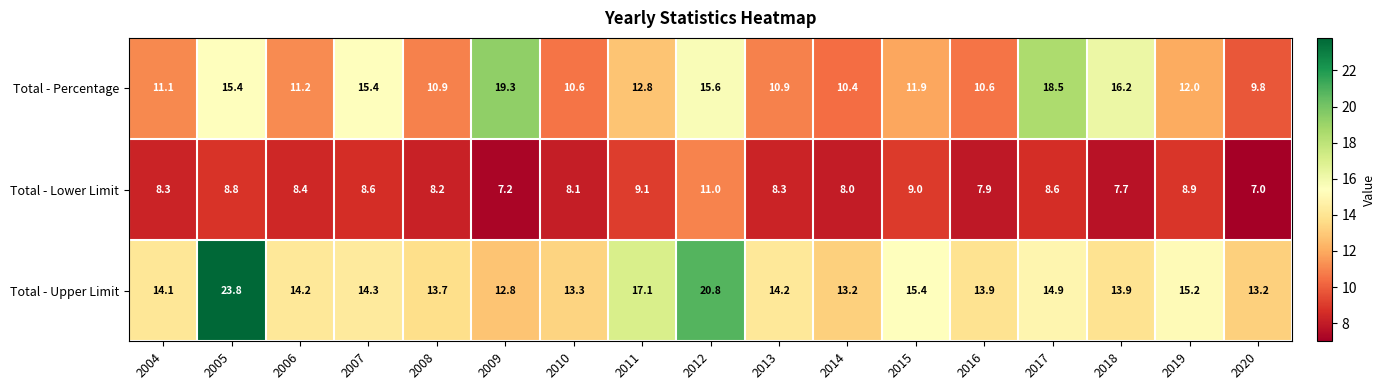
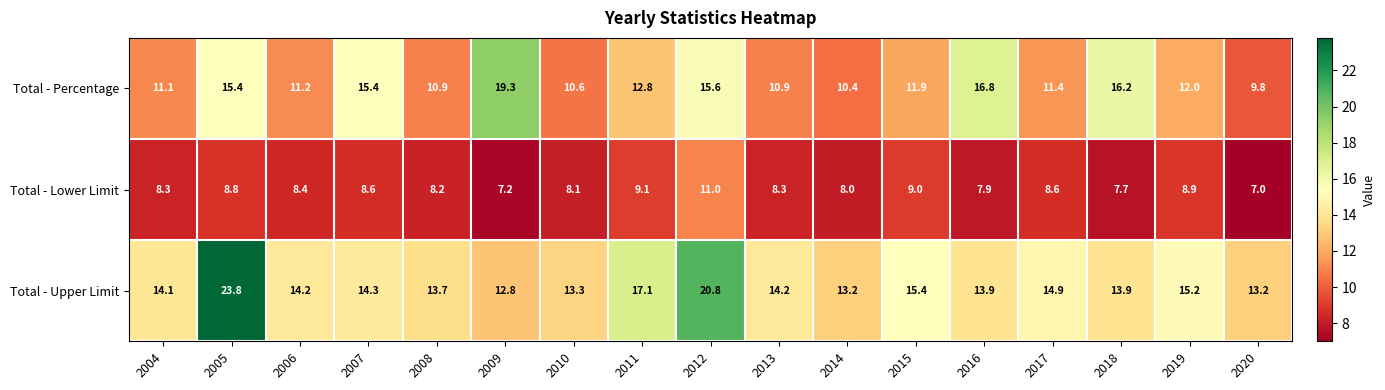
  {
    "Total - Percentage": {
      "2004": 11.1,
      "2005": 15.4,
      "2006": 11.2,
      "2007": 15.4,
      "2008": 10.9,
      "2009": 19.3,
      "2010": 10.6,
      "2011": 12.8,
      "2012": 15.6,
      "2013": 10.9,
      "2014": 10.4,
      "2015": 11.9,
-     "2016": 10.6,
-     "2017": 18.5,
+     "2016": 16.8,
+     "2017": 11.4,
      "2018": 16.2,
      "2019": 12.0,
      "2020": 9.8
    },
    "Total - Lower Limit": {
      "2004": 8.3,
      "2005": 8.8,
      "2006": 8.4,
      "2007": 8.6,
      "2008": 8.2,
      "2009": 7.2,
      "2010": 8.1,
      "2011": 9.1,
      "2012": 11.0,
      "2013": 8.3,
      "2014": 8.0,
      "2015": 9.0,
      "2016": 7.9,
      "2017": 8.6,
      "2018": 7.7,
      "2019": 8.9,
      "2020": 7.0
    },
    "Total - Upper Limit": {
      "2004": 14.1,
      "2005": 23.8,
      "2006": 14.2,
      "2007": 14.3,
      "2008": 13.7,
      "2009": 12.8,
      "2010": 13.3,
      "2011": 17.1,
      "2012": 20.8,
      "2013": 14.2,
      "2014": 13.2,
      "2015": 15.4,
      "2016": 13.9,
      "2017": 14.9,
      "2018": 13.9,
      "2019": 15.2,
      "2020": 13.2
    }
  }
